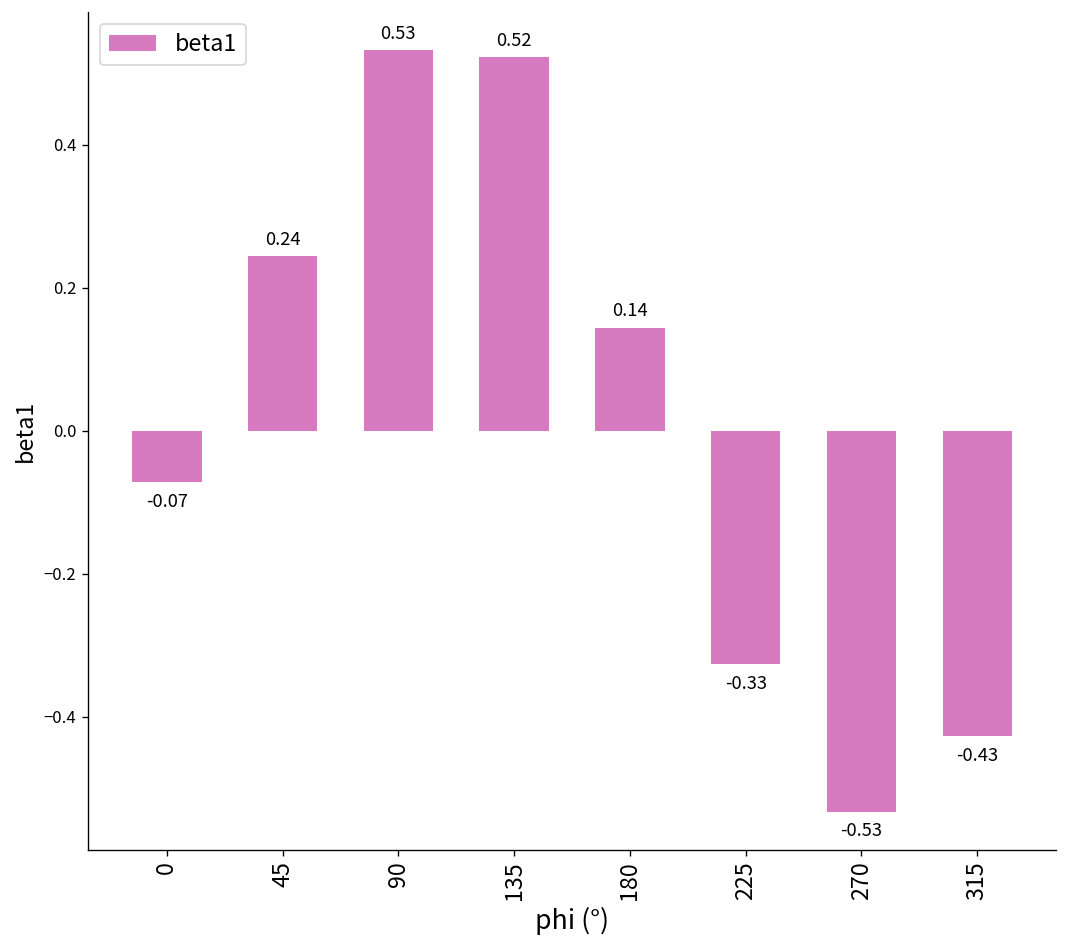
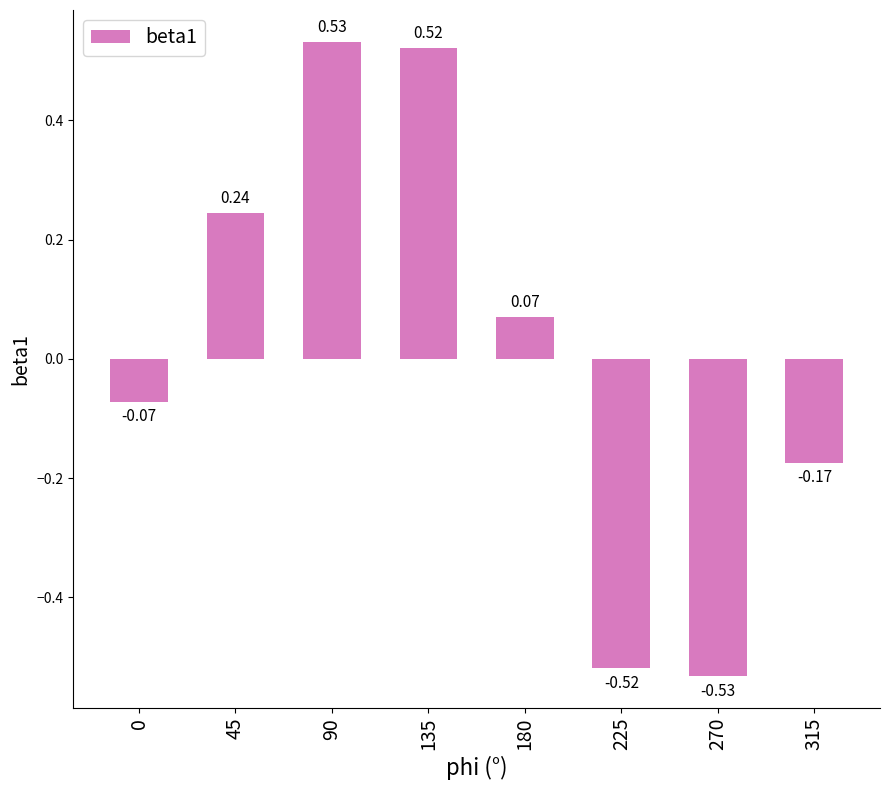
  {
    "0": -0.07,
    "45": 0.24,
    "90": 0.53,
    "135": 0.52,
-   "180": 0.14,
-   "225": -0.33,
+   "180": 0.07,
+   "225": -0.52,
    "270": -0.53,
-   "315": -0.43
+   "315": -0.17
  }
